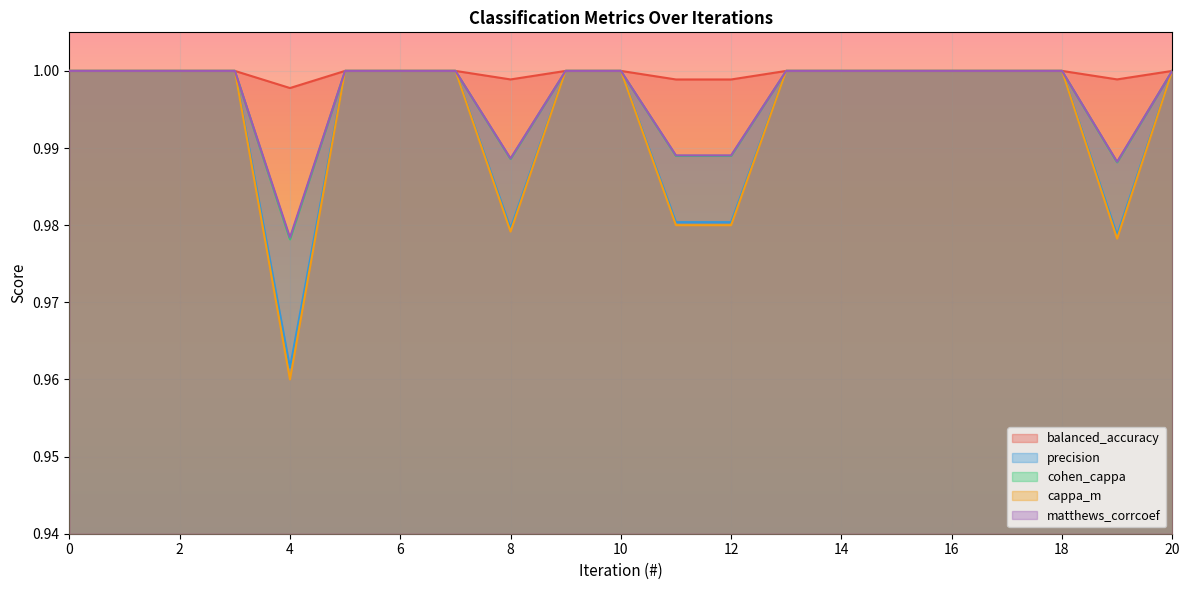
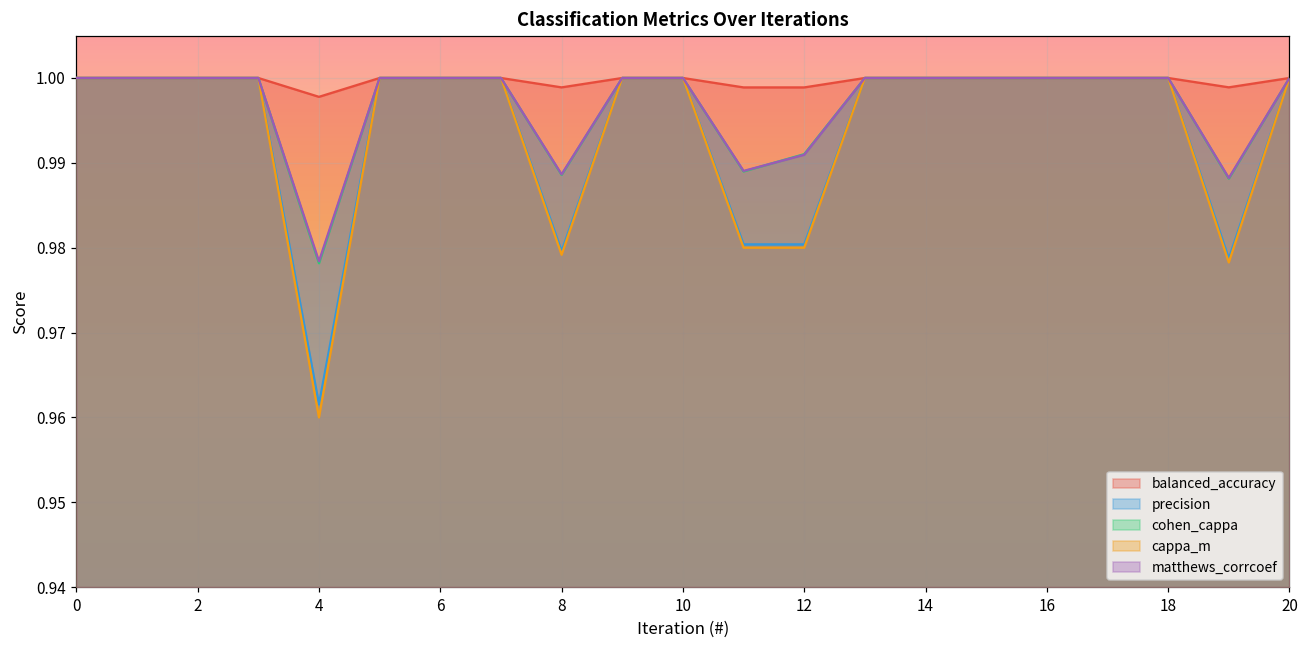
  {
    "precision": {
      "4": 0.962,
      "8": 0.980,
      "12": 0.980
    },
    "cohen_cappa": {
-     "12": 0.989
+     "12": 0.991
    },
    "matthews_corrcoef": {
-     "12": 0.989
+     "12": 0.991
    }
  }
